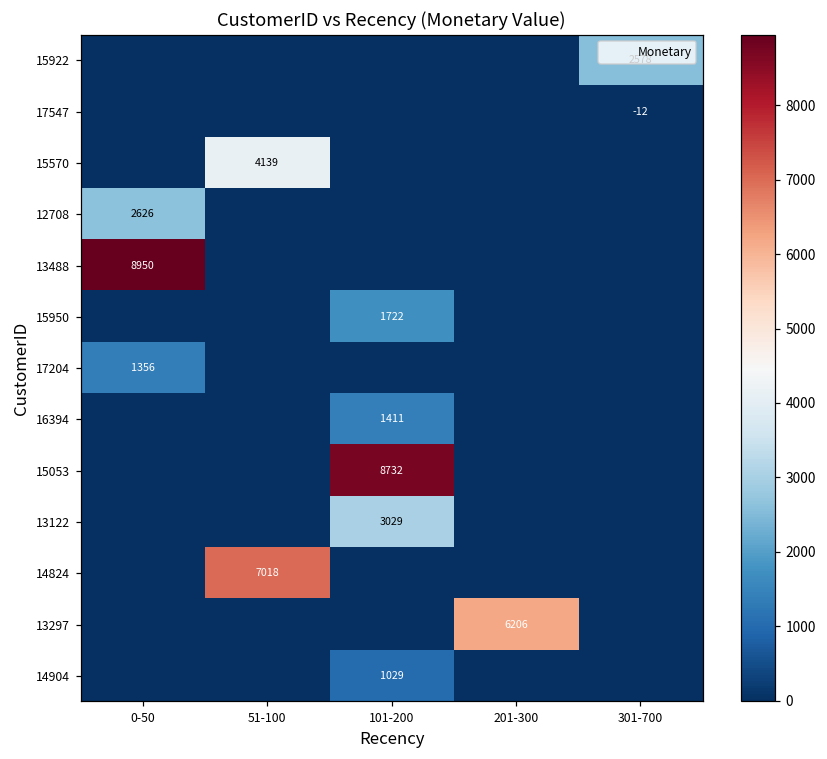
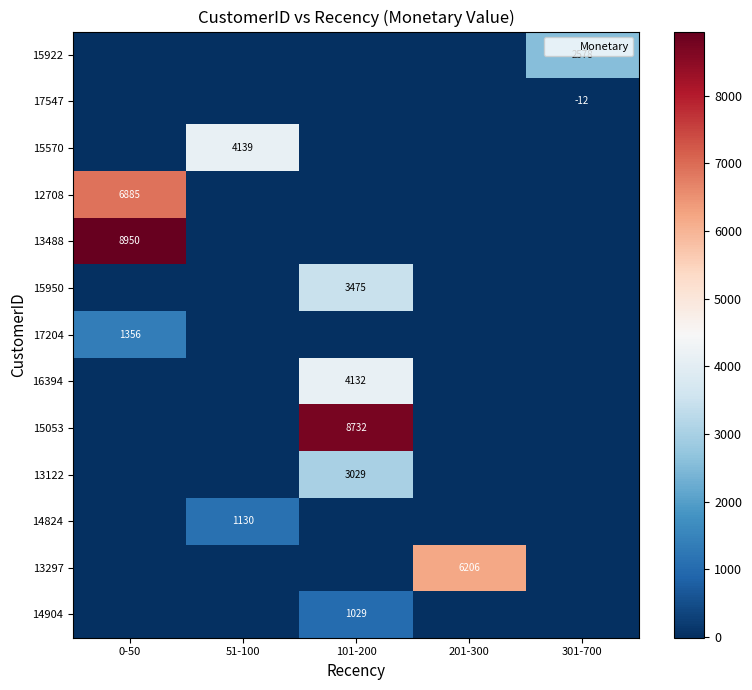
  {
    "17547": {
      "301-700": -12
    },
    "15570": {
      "51-100": 4139
    },
    "12708": {
-     "0-50": 2626
+     "0-50": 6885
    },
    "13488": {
      "0-50": 8950
    },
    "15950": {
-     "101-200": 1722
+     "101-200": 3475
    },
    "17204": {
      "0-50": 1356
    },
    "16394": {
-     "101-200": 1411
+     "101-200": 4132
    },
    "15053": {
      "101-200": 8732
    },
    "13122": {
      "101-200": 3029
    },
    "14824": {
-     "51-100": 7018
+     "51-100": 1130
    },
    "13297": {
      "201-300": 6206
    },
    "14904": {
      "101-200": 1029
    }
  }
